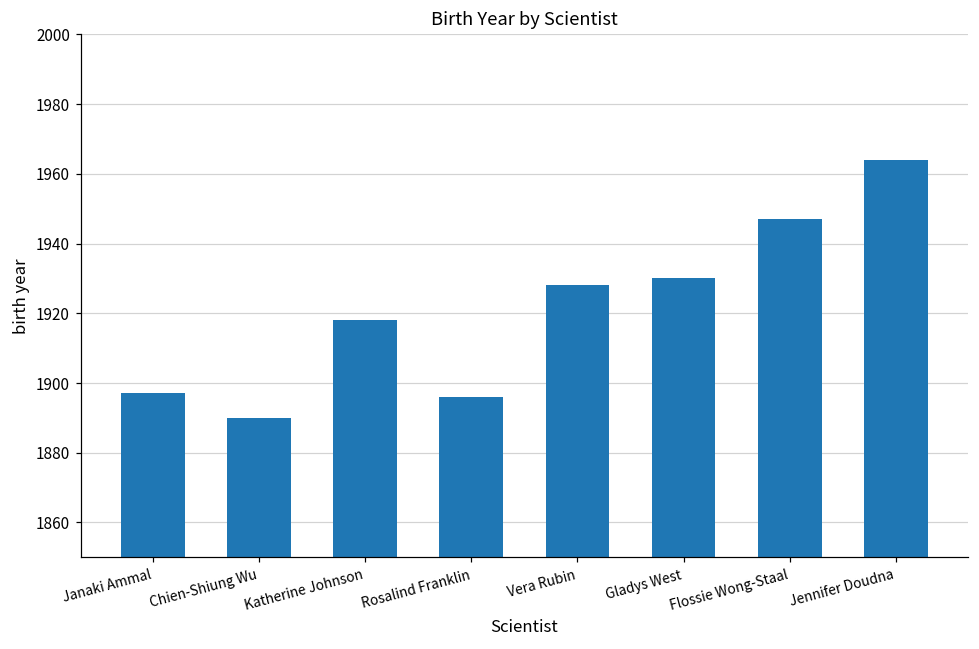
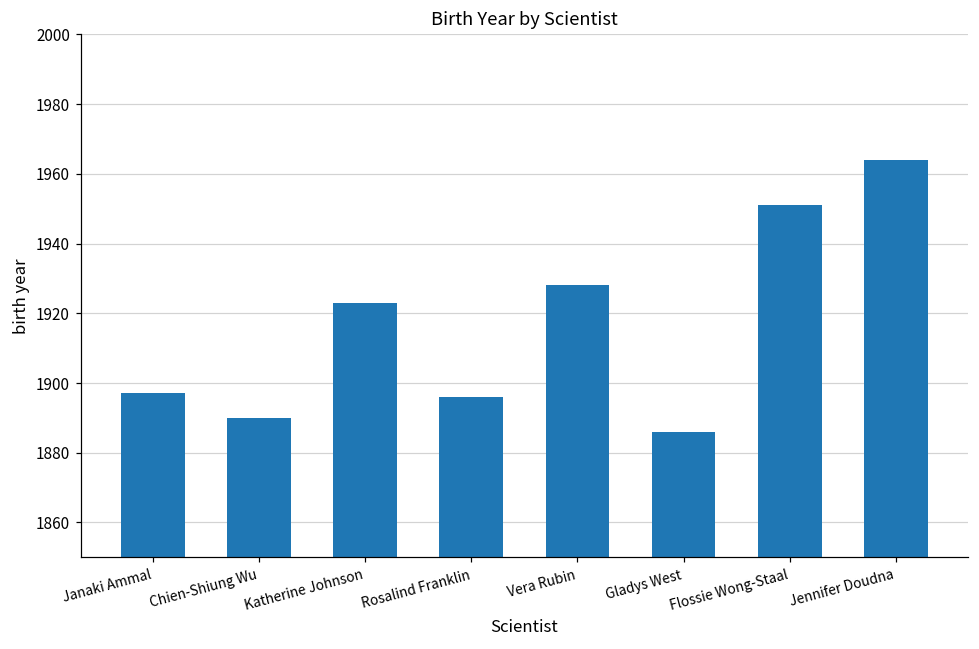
  {
    "Janaki Ammal": 1897,
    "Chien-Shiung Wu": 1890,
-   "Katherine Johnson": 1918,
+   "Katherine Johnson": 1923,
    "Rosalind Franklin": 1896,
    "Vera Rubin": 1928,
-   "Gladys West": 1930,
-   "Flossie Wong-Staal": 1947,
+   "Gladys West": 1886,
+   "Flossie Wong-Staal": 1951,
    "Jennifer Doudna": 1964
  }
